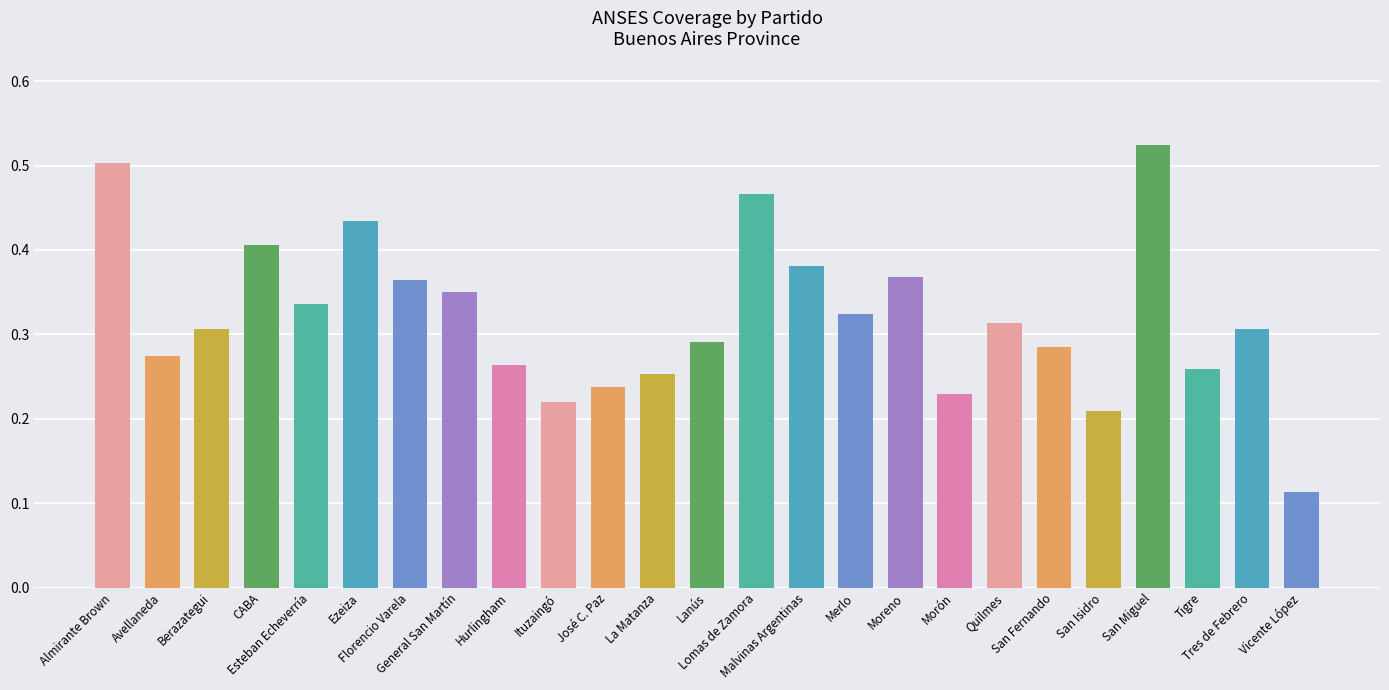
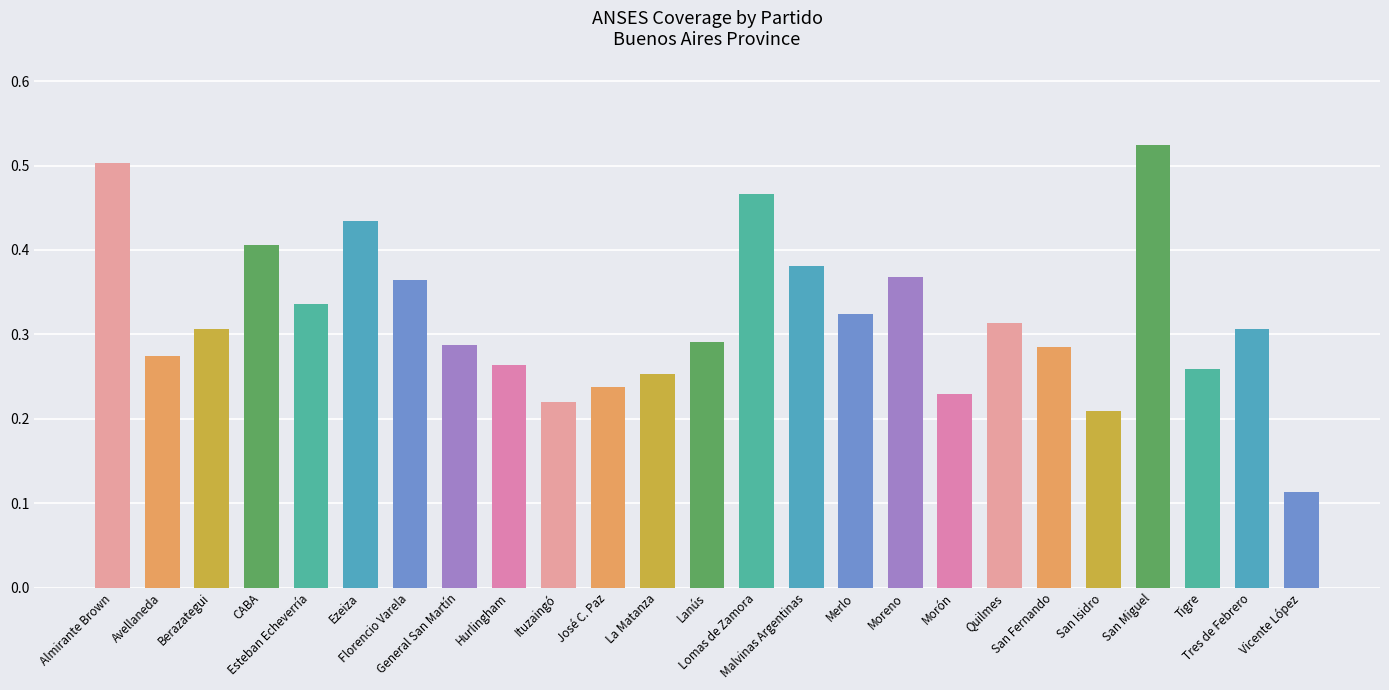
  {
    "Almirante Brown": 0.50,
    "Avellaneda": 0.27,
    "Berazategui": 0.31,
    "CABA": 0.41,
    "Esteban Echeverría": 0.34,
    "Ezeiza": 0.43,
    "Florencio Varela": 0.36,
-   "General San Martín": 0.35,
+   "General San Martín": 0.29,
    "Hurlingham": 0.26,
    "Ituzaingó": 0.22,
    "José C. Paz": 0.24,
    "La Matanza": 0.25,
    "Lanús": 0.29,
    "Lomas de Zamora": 0.47,
    "Malvinas Argentinas": 0.38,
    "Merlo": 0.32,
    "Moreno": 0.37,
    "Morón": 0.23,
    "Quilmes": 0.31,
    "San Fernando": 0.29,
    "San Isidro": 0.21,
    "San Miguel": 0.52,
    "Tigre": 0.26,
    "Tres de Febrero": 0.31,
    "Vicente López": 0.11
  }
